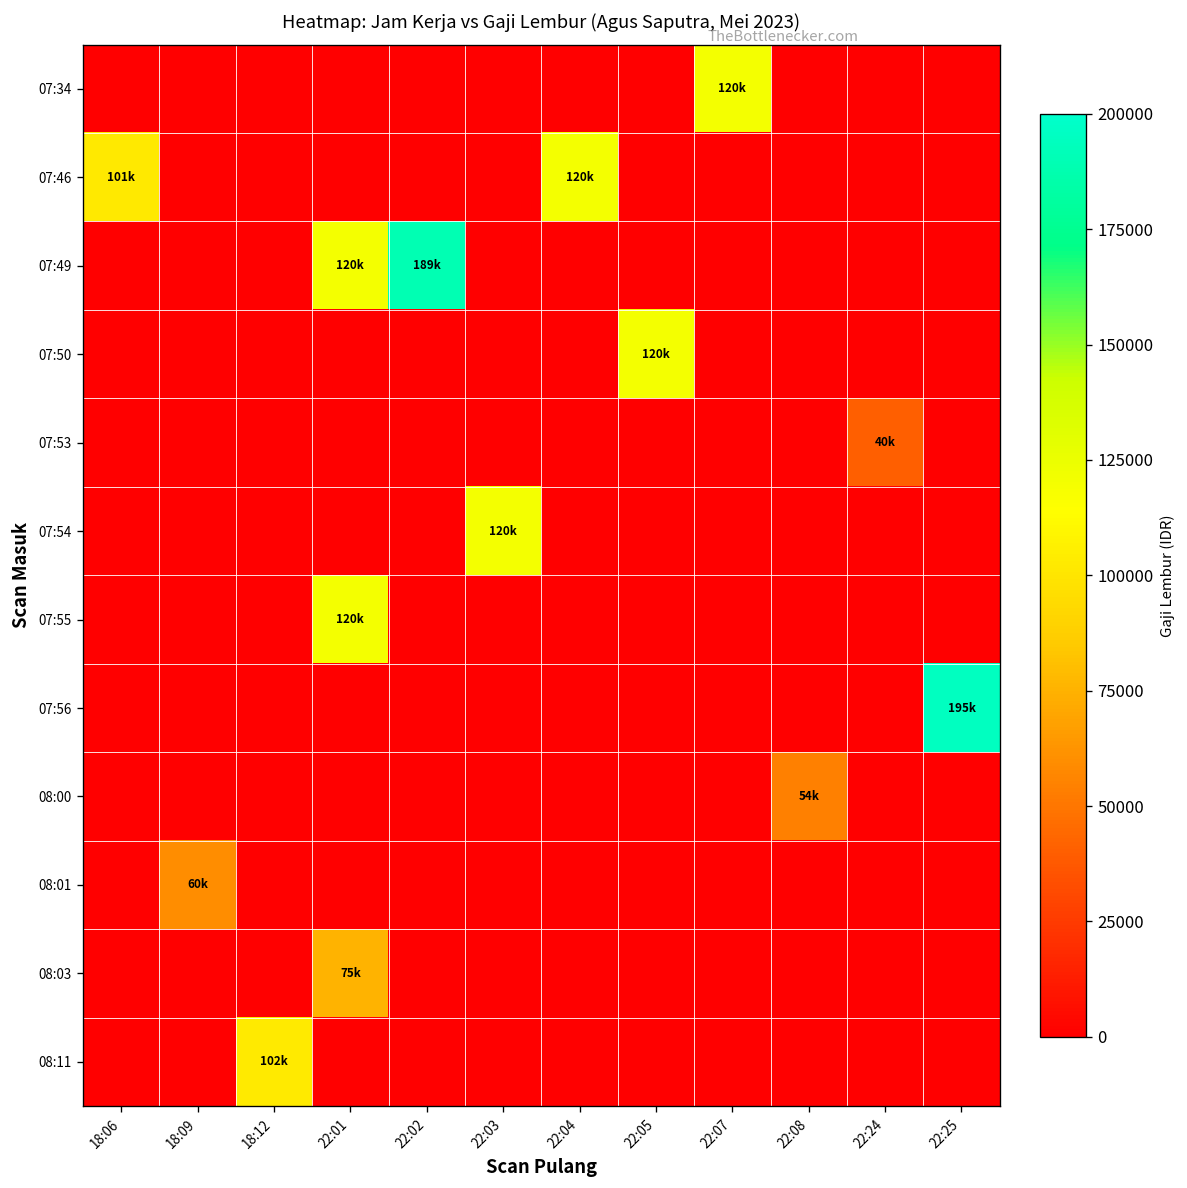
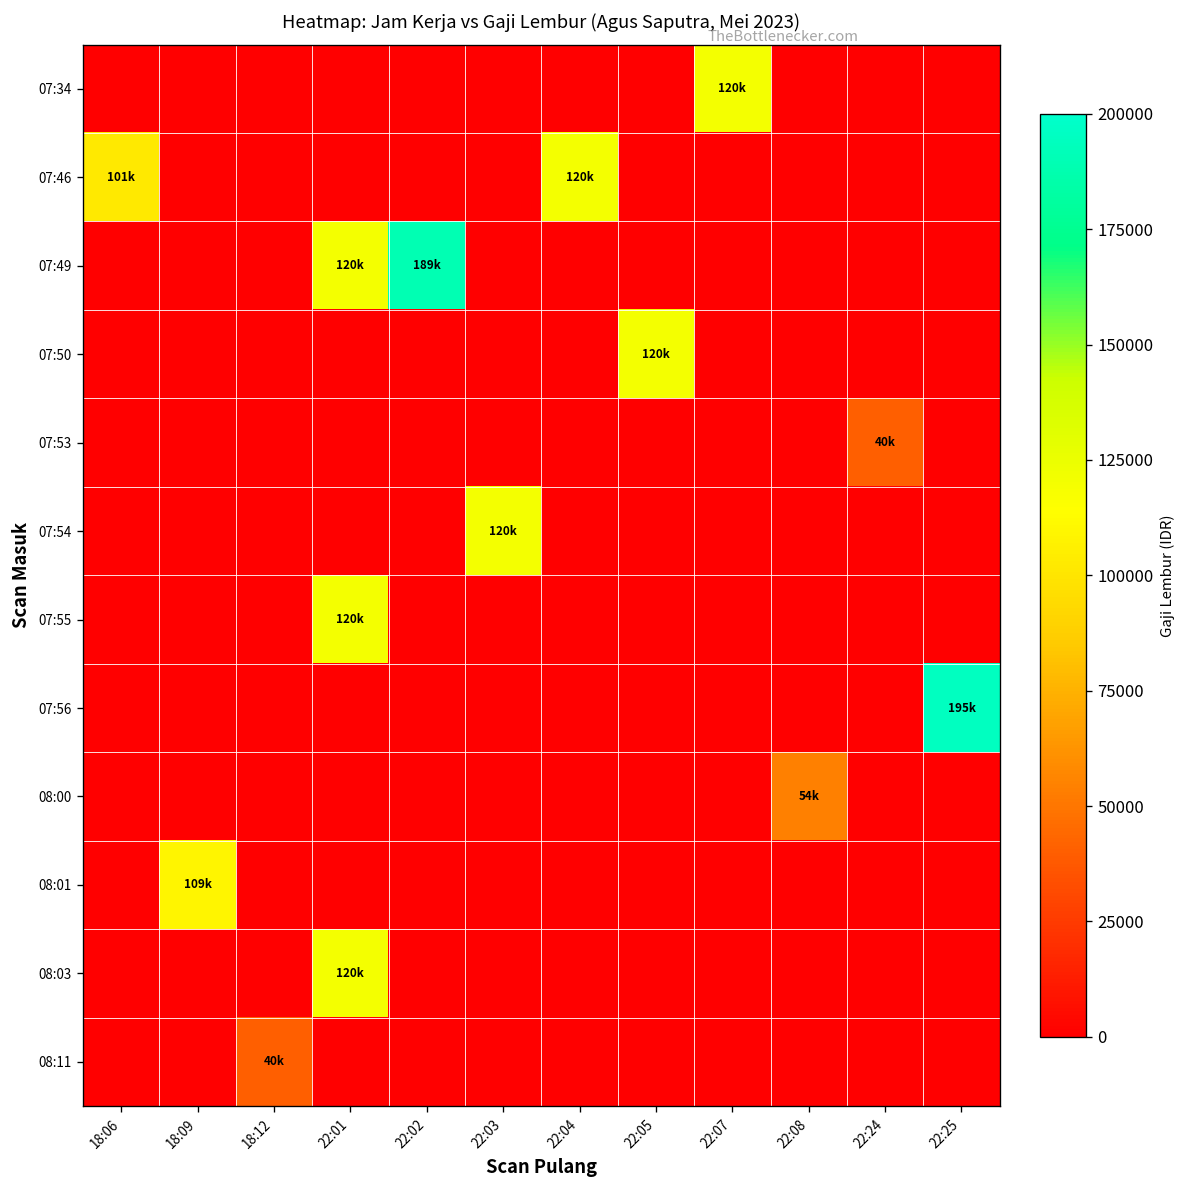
  {
    "07:34": {
      "22:07": "120k"
    },
    "07:46": {
      "18:06": "101k",
      "22:04": "120k"
    },
    "07:49": {
      "22:01": "120k",
      "22:02": "189k"
    },
    "07:50": {
      "22:05": "120k"
    },
    "07:53": {
      "22:24": "40k"
    },
    "07:54": {
      "22:03": "120k"
    },
    "07:55": {
      "22:01": "120k"
    },
    "07:56": {
      "22:25": "195k"
    },
    "08:00": {
      "22:08": "54k"
    },
    "08:01": {
-     "18:09": "60k"
+     "18:09": "109k"
    },
    "08:03": {
-     "22:01": "75k"
+     "22:01": "120k"
    },
    "08:11": {
-     "18:12": "102k"
+     "18:12": "40k"
    }
  }
